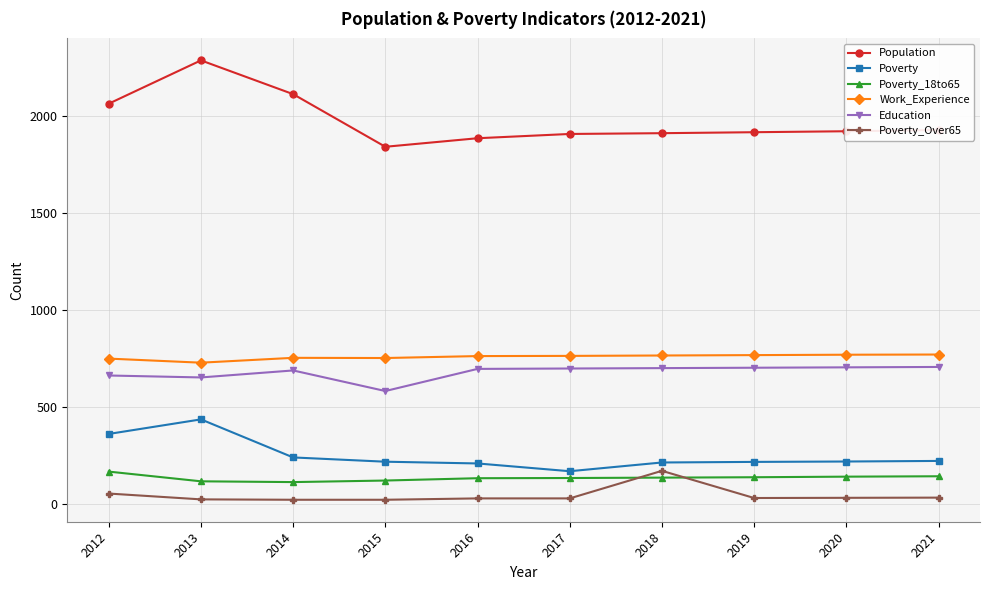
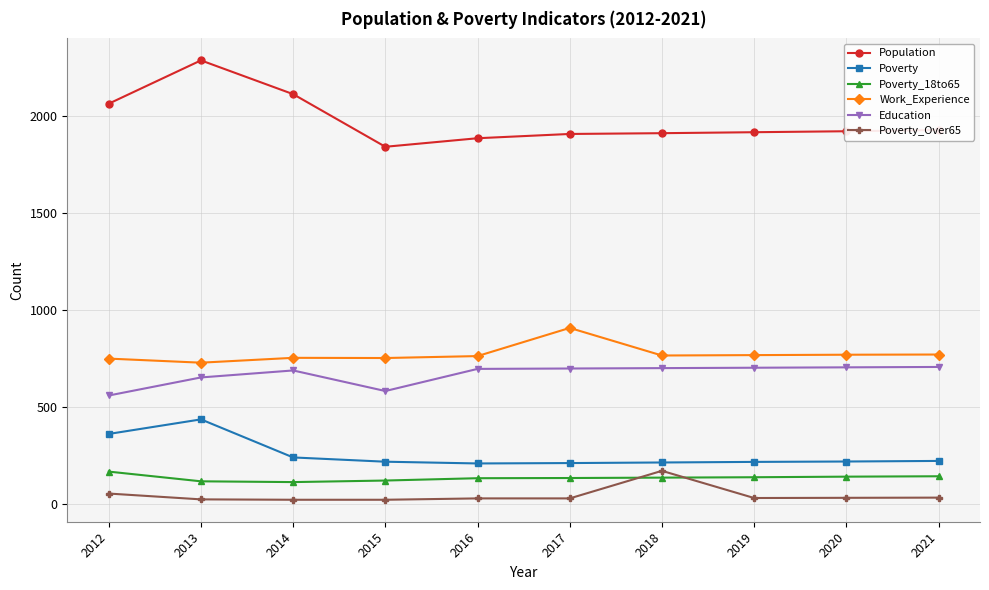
  {
    "Population": {
      "2012": 2060,
      "2013": 2280,
      "2014": 2110,
      "2015": 1840,
      "2016": 1880,
      "2017": 1910,
      "2018": 1910,
      "2019": 1910
    },
    "Poverty": {
      "2012": 360,
      "2013": 440,
      "2014": 240,
      "2015": 220,
      "2016": 210,
-     "2017": 170,
+     "2017": 210,
      "2018": 210,
      "2019": 220,
      "2020": 220,
      "2021": 220
    },
    "Poverty_18to65": {
      "2012": 170,
      "2013": 120,
      "2014": 110,
      "2015": 120,
      "2016": 130,
      "2017": 130,
      "2018": 140,
      "2019": 140,
      "2020": 140,
      "2021": 140
    },
    "Work_Experience": {
      "2012": 750,
      "2013": 730,
      "2014": 750,
      "2015": 750,
      "2016": 760,
-     "2017": 760,
+     "2017": 910,
      "2018": 760,
      "2019": 770,
      "2020": 770,
      "2021": 770
    },
    "Education": {
-     "2012": 660,
+     "2012": 560,
      "2013": 650,
      "2014": 690,
      "2015": 580,
      "2016": 700,
      "2017": 700,
      "2018": 700,
      "2019": 700,
      "2020": 700,
      "2021": 710
    },
    "Poverty_Over65": {
      "2012": 50,
      "2013": 20,
      "2014": 20,
      "2015": 20,
      "2016": 30,
      "2017": 30,
      "2018": 170,
      "2019": 30,
      "2020": 30,
      "2021": 30
    }
  }
